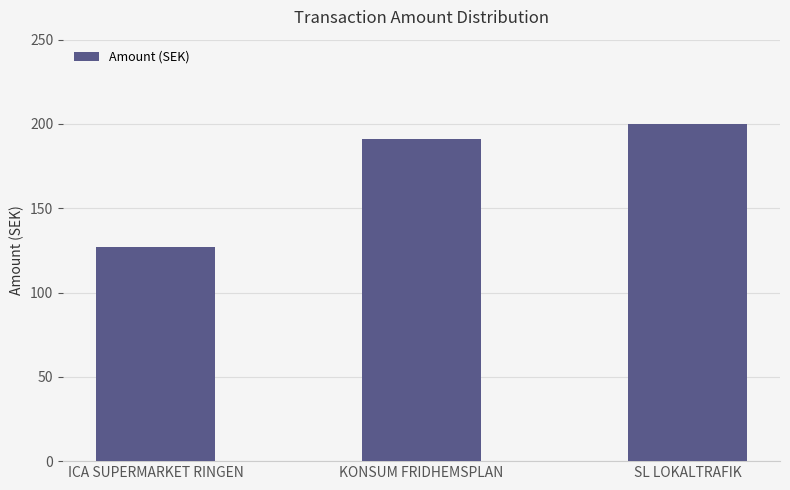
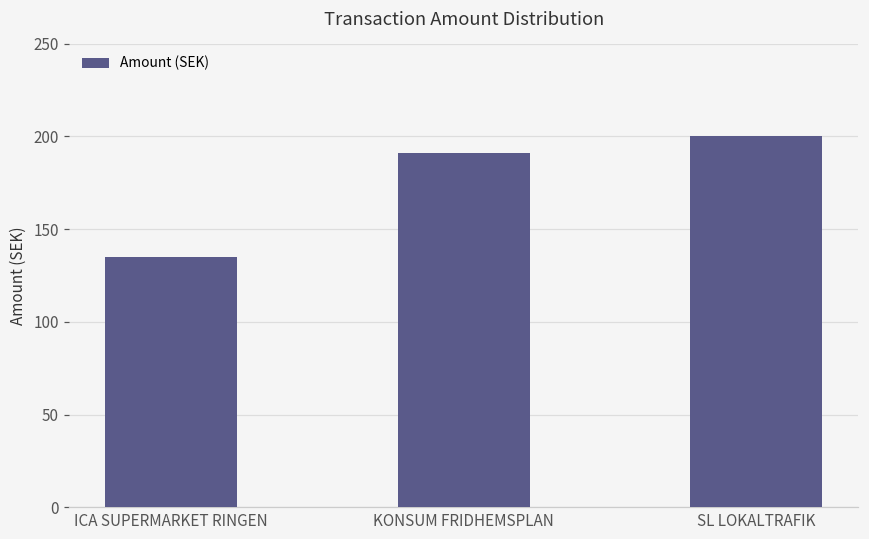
  {
-   "ICA SUPERMARKET RINGEN": 127,
+   "ICA SUPERMARKET RINGEN": 135,
    "KONSUM FRIDHEMSPLAN": 191,
    "SL LOKALTRAFIK": 200
  }
